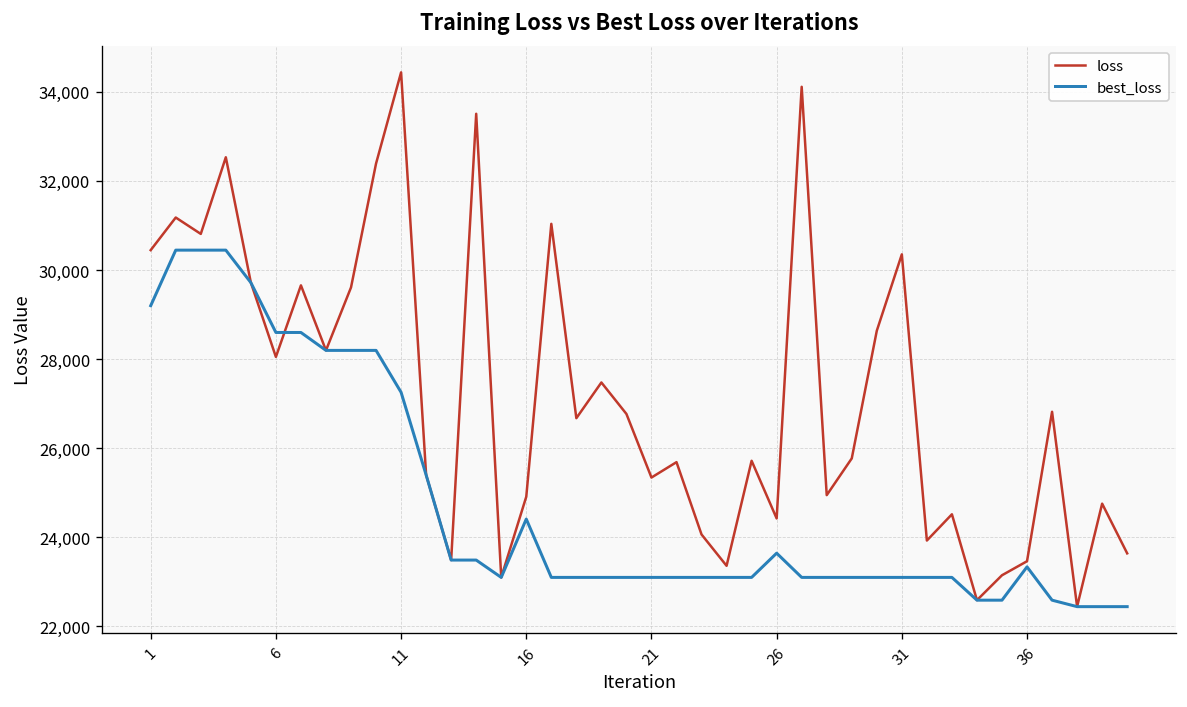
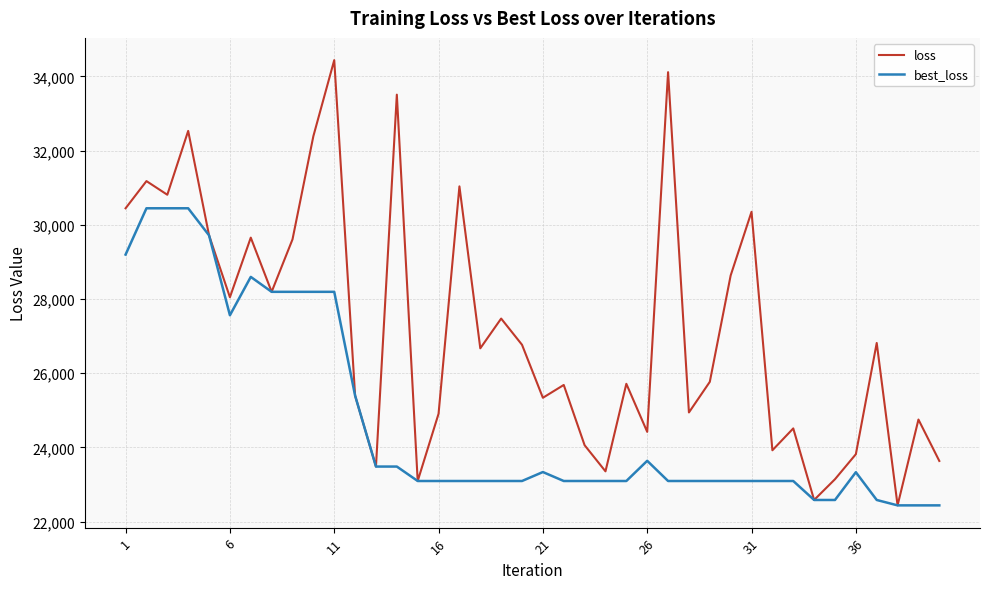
  {
    "loss": {
      "1": "30,400",
      "6": "28,000",
      "11": "34,400",
      "16": "24,900",
      "21": "25,300",
      "26": "24,400",
      "31": "30,400",
-     "36": "23,500"
+     "36": "23,800"
    },
    "best_loss": {
      "1": "29,200",
-     "6": "28,600",
-     "11": "27,300",
-     "16": "24,400",
-     "21": "23,100",
+     "6": "27,600",
+     "11": "28,200",
+     "16": "23,100",
+     "21": "23,300",
      "26": "23,600",
      "31": "23,100",
      "36": "23,300"
    }
  }
